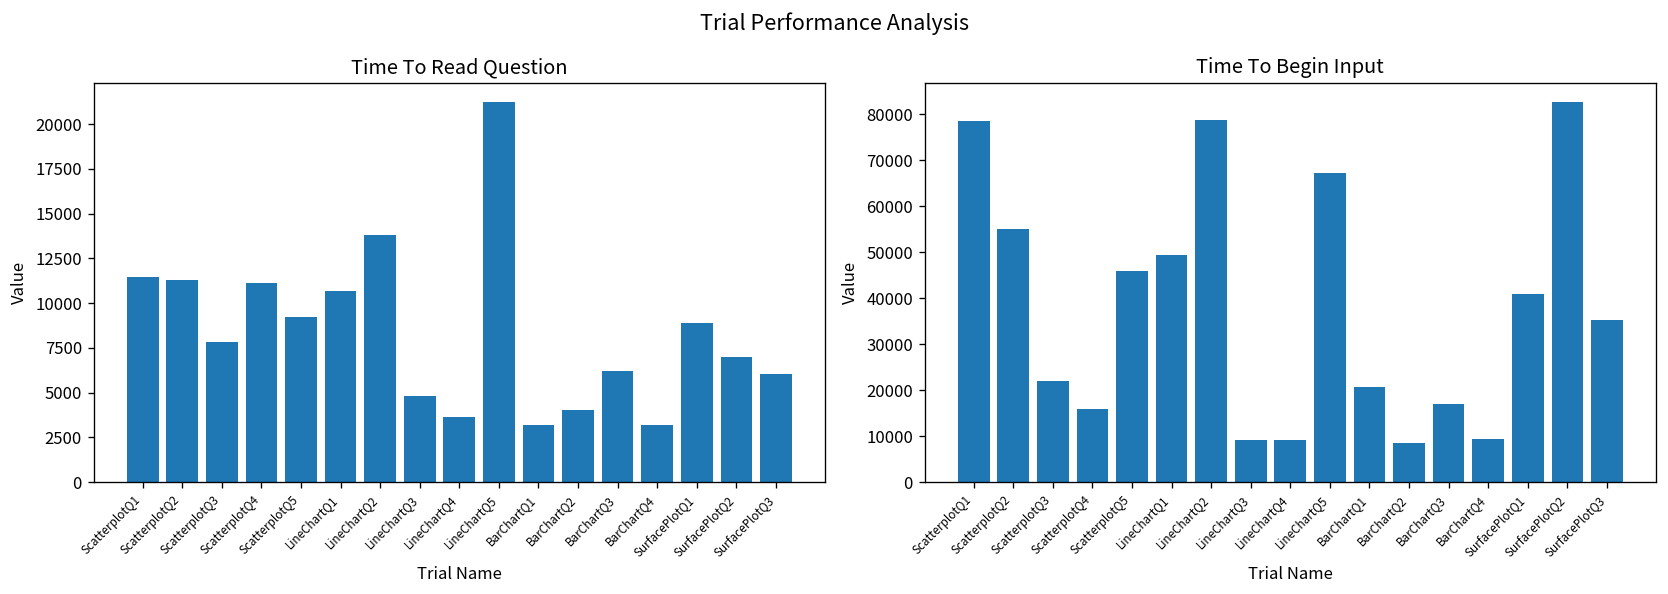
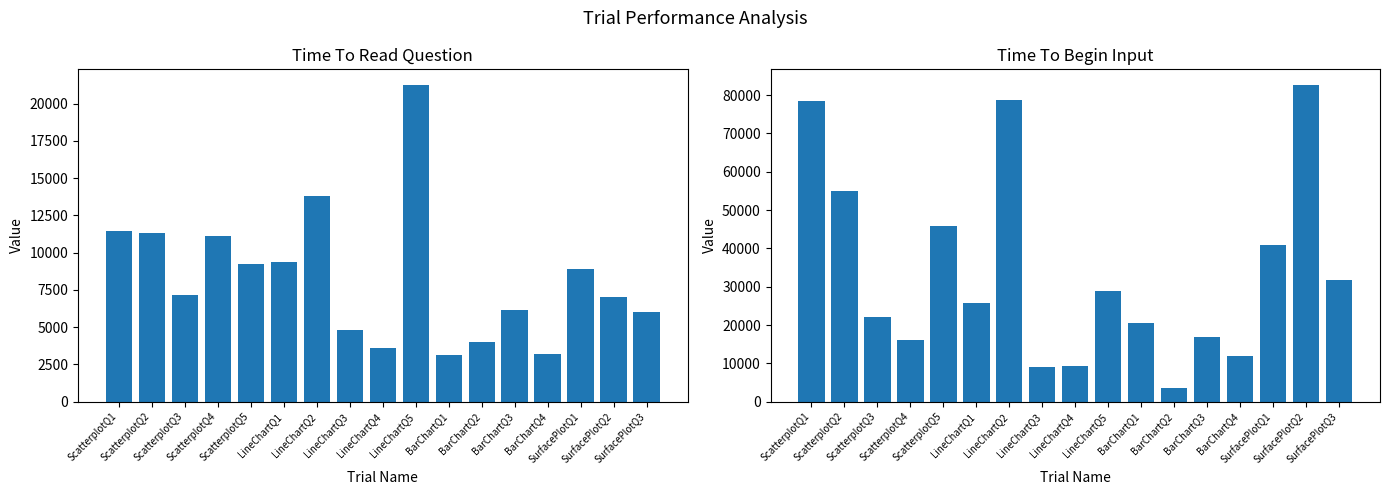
  {
    "Time To Read Question": {
      "ScatterplotQ1": 11500,
      "ScatterplotQ2": 11300,
-     "ScatterplotQ3": 7800,
+     "ScatterplotQ3": 7100,
      "ScatterplotQ4": 11100,
      "ScatterplotQ5": 9200,
-     "LineChartQ1": 10700,
+     "LineChartQ1": 9400,
      "LineChartQ2": 13800,
      "LineChartQ3": 4800,
      "LineChartQ4": 3600,
      "LineChartQ5": 21200,
      "BarChartQ1": 3200,
      "BarChartQ2": 4000,
      "BarChartQ3": 6200,
      "BarChartQ4": 3200,
      "SurfacePlotQ1": 8900,
      "SurfacePlotQ2": 7000,
      "SurfacePlotQ3": 6000
    },
    "Time To Begin Input": {
      "ScatterplotQ1": 78000,
      "ScatterplotQ2": 55000,
      "ScatterplotQ3": 22000,
      "ScatterplotQ4": 16000,
      "ScatterplotQ5": 46000,
-     "LineChartQ1": 49000,
+     "LineChartQ1": 26000,
      "LineChartQ2": 79000,
      "LineChartQ3": 9000,
      "LineChartQ4": 9000,
-     "LineChartQ5": 67000,
+     "LineChartQ5": 29000,
      "BarChartQ1": 21000,
-     "BarChartQ2": 9000,
+     "BarChartQ2": 4000,
      "BarChartQ3": 17000,
-     "BarChartQ4": 9000,
+     "BarChartQ4": 12000,
      "SurfacePlotQ1": 41000,
      "SurfacePlotQ2": 83000,
-     "SurfacePlotQ3": 35000
+     "SurfacePlotQ3": 32000
    }
  }
